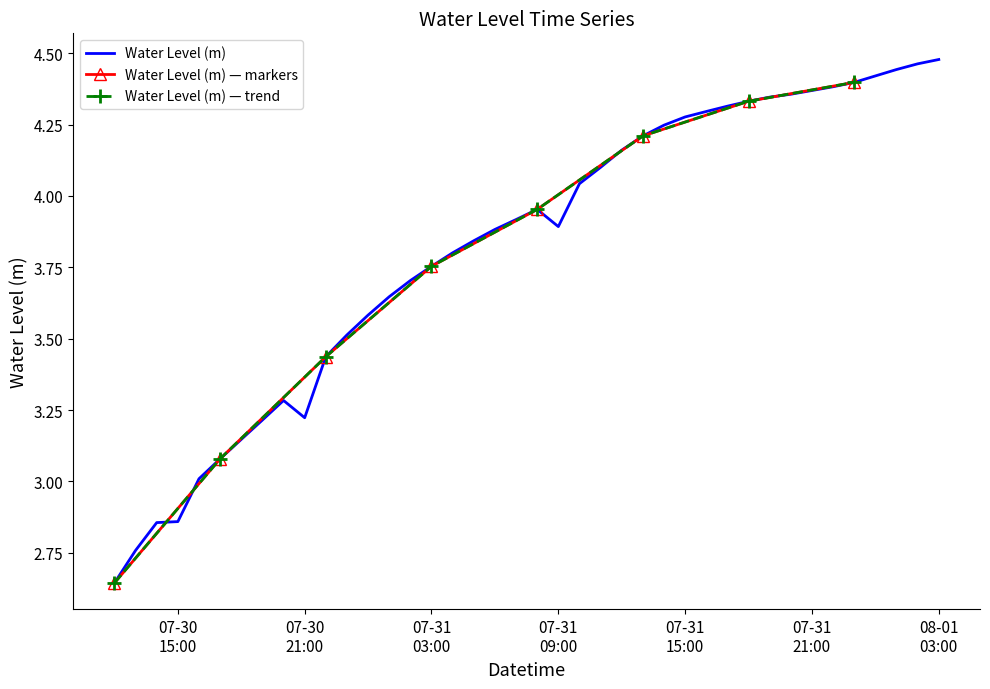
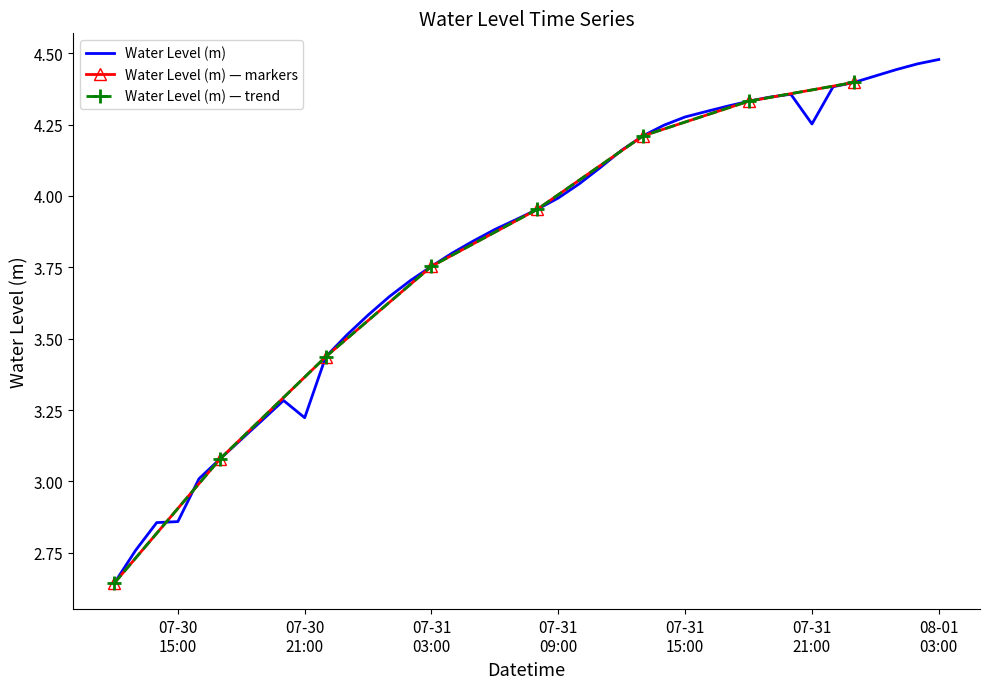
  {
    "Water Level (m)": {
      "07-30 15:00": 2.86,
      "07-30 21:00": 3.22,
-     "07-31 09:00": 3.89,
+     "07-31 09:00": 3.99,
      "07-31 15:00": 4.28,
-     "07-31 21:00": 4.37,
+     "07-31 21:00": 4.25,
      "08-01 03:00": 4.48
    }
  }
